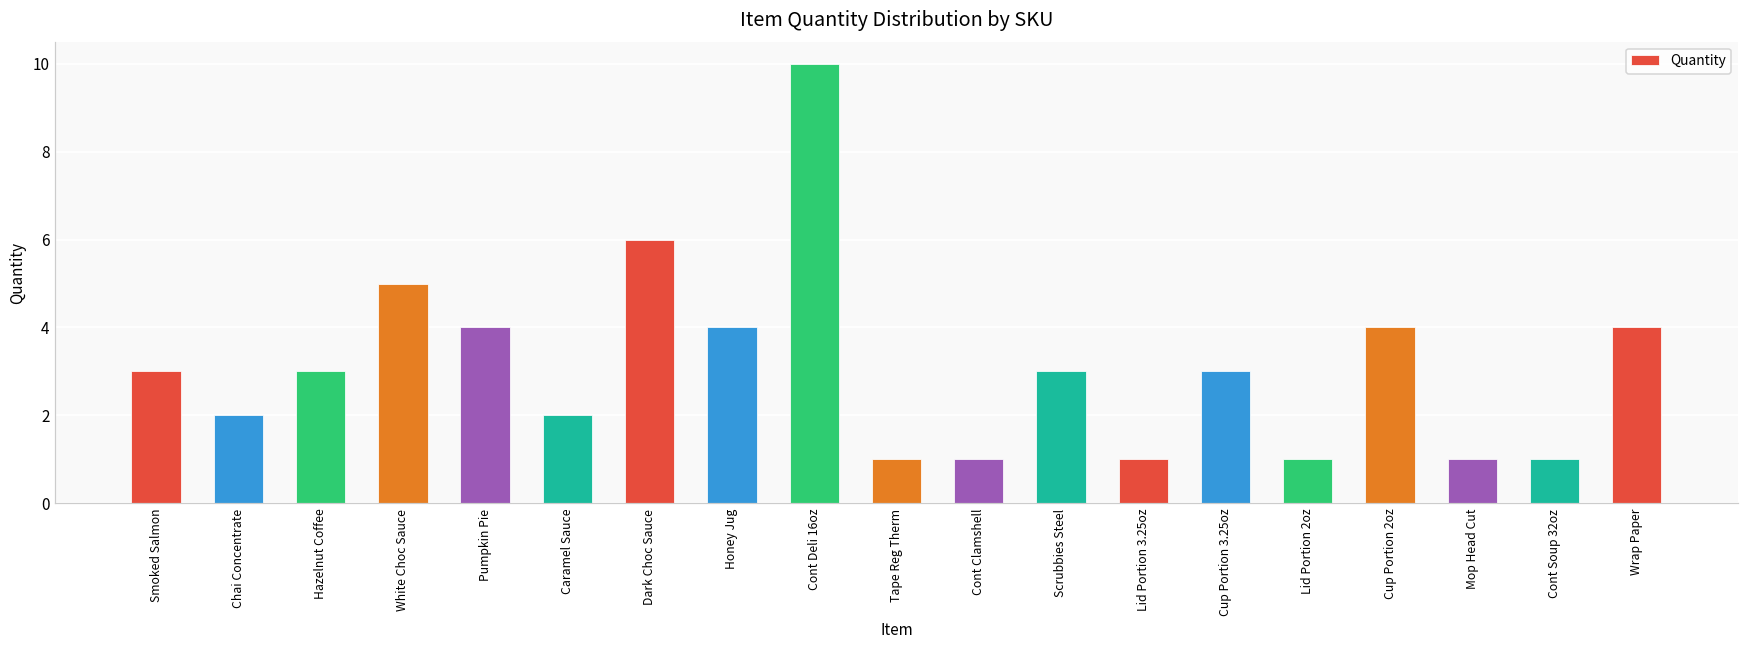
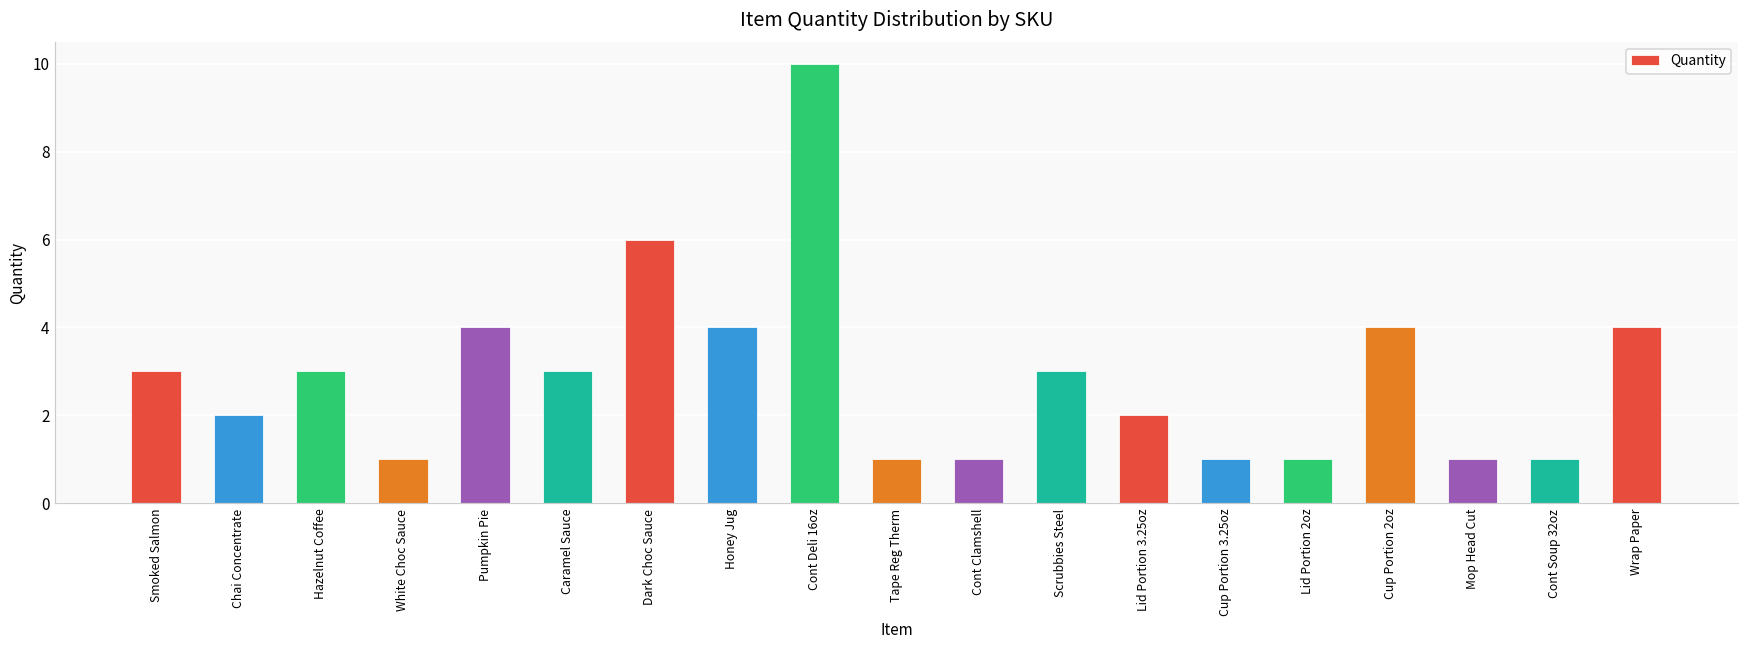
  {
    "Smoked Salmon": 3,
    "Chai Concentrate": 2,
    "Hazelnut Coffee": 3,
-   "White Choc Sauce": 5,
+   "White Choc Sauce": 1,
    "Pumpkin Pie": 4,
-   "Caramel Sauce": 2,
+   "Caramel Sauce": 3,
    "Dark Choc Sauce": 6,
    "Honey Jug": 4,
    "Cont Deli 16oz": 10,
    "Tape Reg Therm": 1,
    "Cont Clamshell": 1,
    "Scrubbies Steel": 3,
-   "Lid Portion 3.25oz": 1,
-   "Cup Portion 3.25oz": 3,
+   "Lid Portion 3.25oz": 2,
+   "Cup Portion 3.25oz": 1,
    "Lid Portion 2oz": 1,
    "Cup Portion 2oz": 4,
    "Mop Head Cut": 1,
    "Cont Soup 32oz": 1,
    "Wrap Paper": 4
  }
